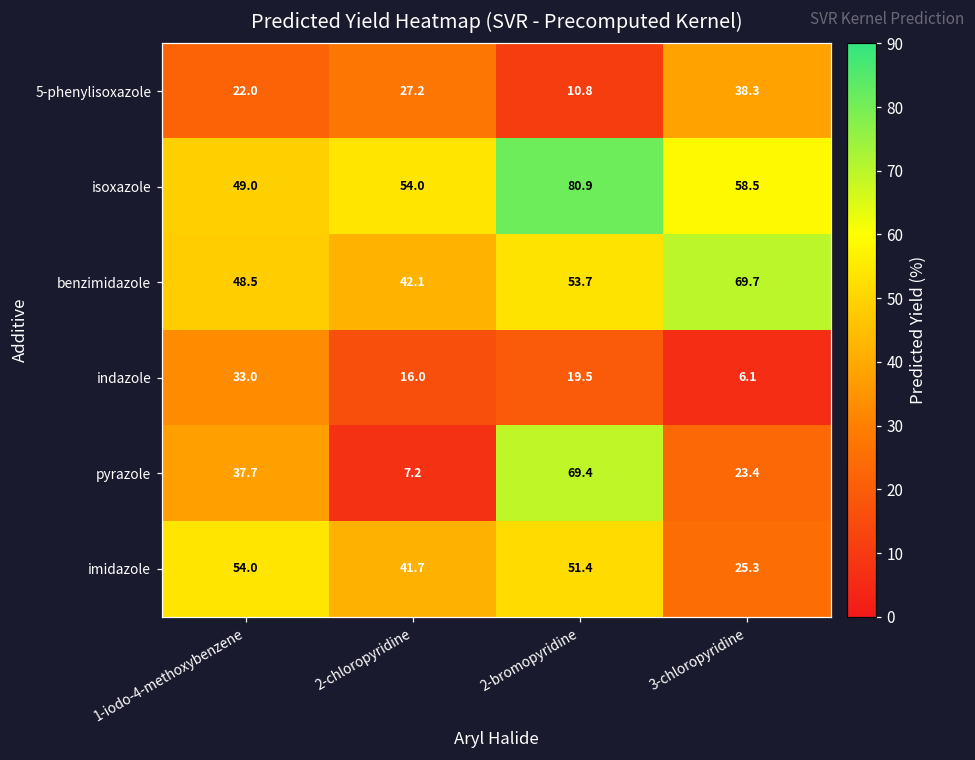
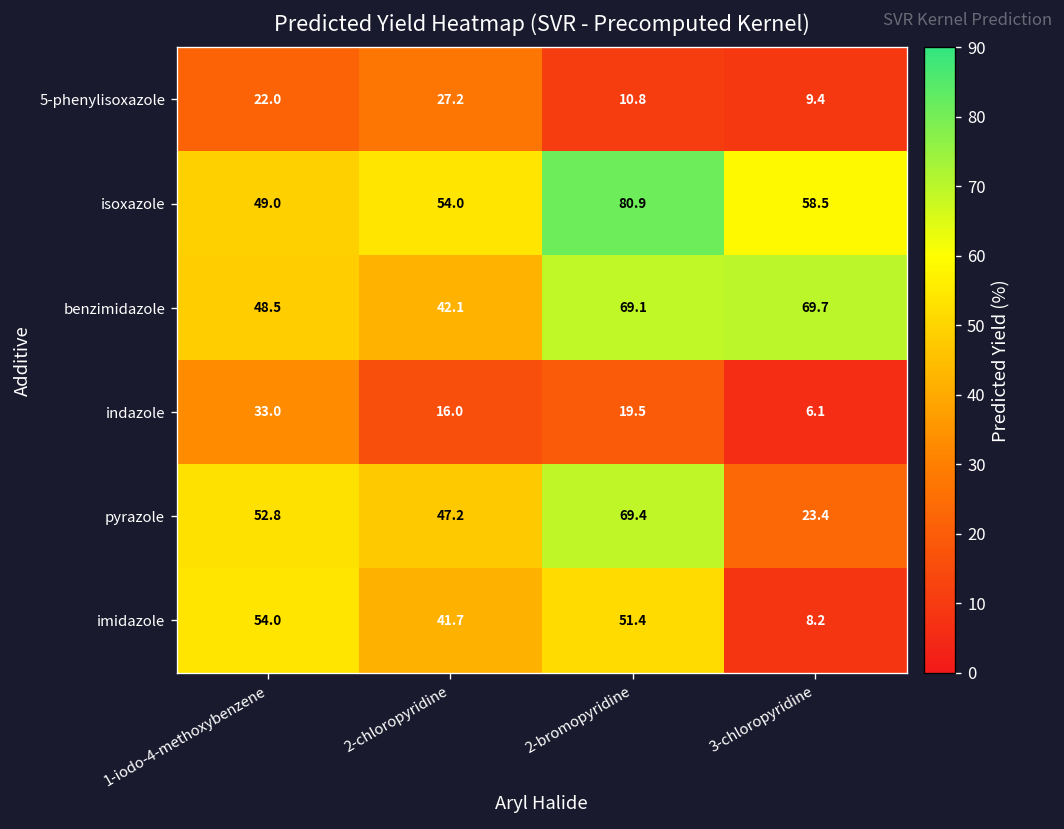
  {
    "5-phenylisoxazole": {
      "1-iodo-4-methoxybenzene": 22.0,
      "2-chloropyridine": 27.2,
      "2-bromopyridine": 10.8,
-     "3-chloropyridine": 38.3
+     "3-chloropyridine": 9.4
    },
    "isoxazole": {
      "1-iodo-4-methoxybenzene": 49.0,
      "2-chloropyridine": 54.0,
      "2-bromopyridine": 80.9,
      "3-chloropyridine": 58.5
    },
    "benzimidazole": {
      "1-iodo-4-methoxybenzene": 48.5,
      "2-chloropyridine": 42.1,
-     "2-bromopyridine": 53.7,
+     "2-bromopyridine": 69.1,
      "3-chloropyridine": 69.7
    },
    "indazole": {
      "1-iodo-4-methoxybenzene": 33.0,
      "2-chloropyridine": 16.0,
      "2-bromopyridine": 19.5,
      "3-chloropyridine": 6.1
    },
    "pyrazole": {
-     "1-iodo-4-methoxybenzene": 37.7,
-     "2-chloropyridine": 7.2,
+     "1-iodo-4-methoxybenzene": 52.8,
+     "2-chloropyridine": 47.2,
      "2-bromopyridine": 69.4,
      "3-chloropyridine": 23.4
    },
    "imidazole": {
      "1-iodo-4-methoxybenzene": 54.0,
      "2-chloropyridine": 41.7,
      "2-bromopyridine": 51.4,
-     "3-chloropyridine": 25.3
+     "3-chloropyridine": 8.2
    }
  }
